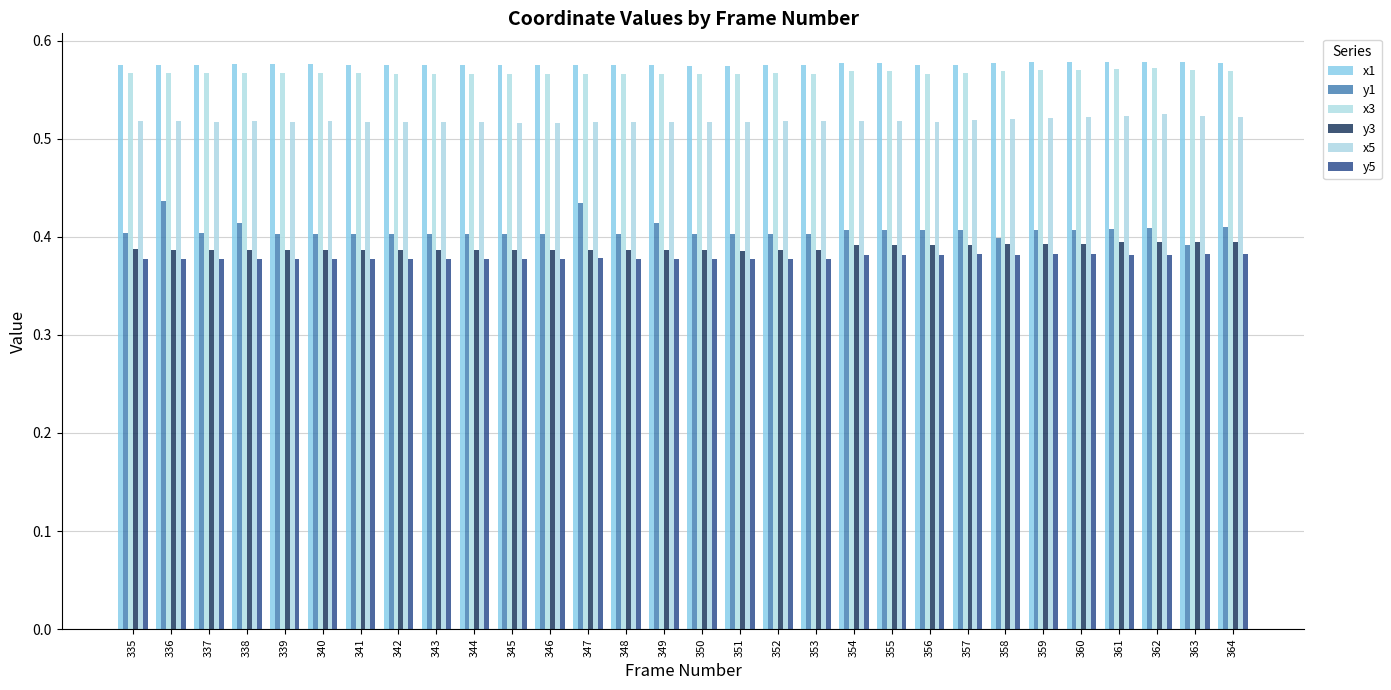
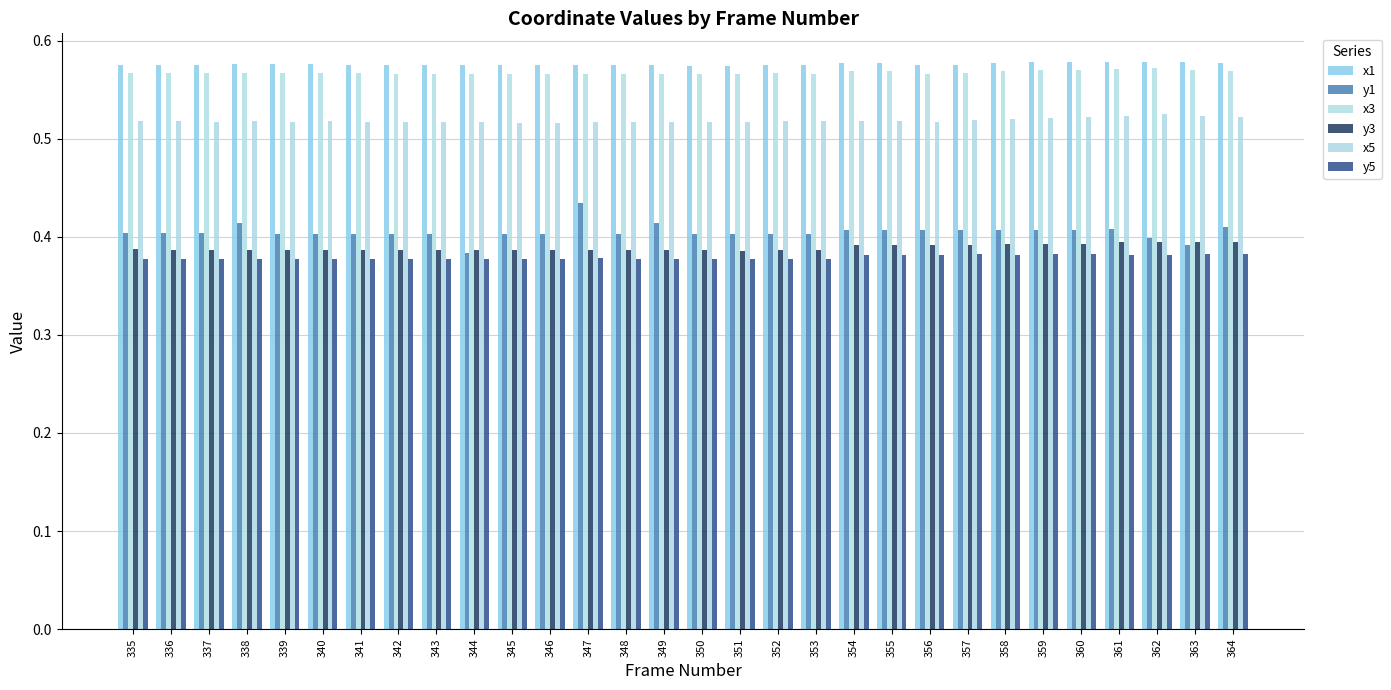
  {
    "y1": {
      "335": 0.40,
-     "336": 0.44,
+     "336": 0.40,
      "337": 0.40,
      "338": 0.41,
      "339": 0.40,
      "340": 0.40,
      "341": 0.40,
      "342": 0.40,
      "343": 0.40,
-     "344": 0.40,
+     "344": 0.38,
      "345": 0.40,
      "346": 0.40,
      "347": 0.44,
      "348": 0.40,
      "349": 0.41,
      "350": 0.40,
      "351": 0.40,
      "352": 0.40,
      "353": 0.40,
      "354": 0.41,
      "355": 0.41,
      "356": 0.41,
      "357": 0.41,
-     "358": 0.40,
+     "358": 0.41,
      "359": 0.41,
      "360": 0.41,
      "361": 0.41,
-     "362": 0.41,
+     "362": 0.40,
      "363": 0.39,
      "364": 0.41
    }
  }
